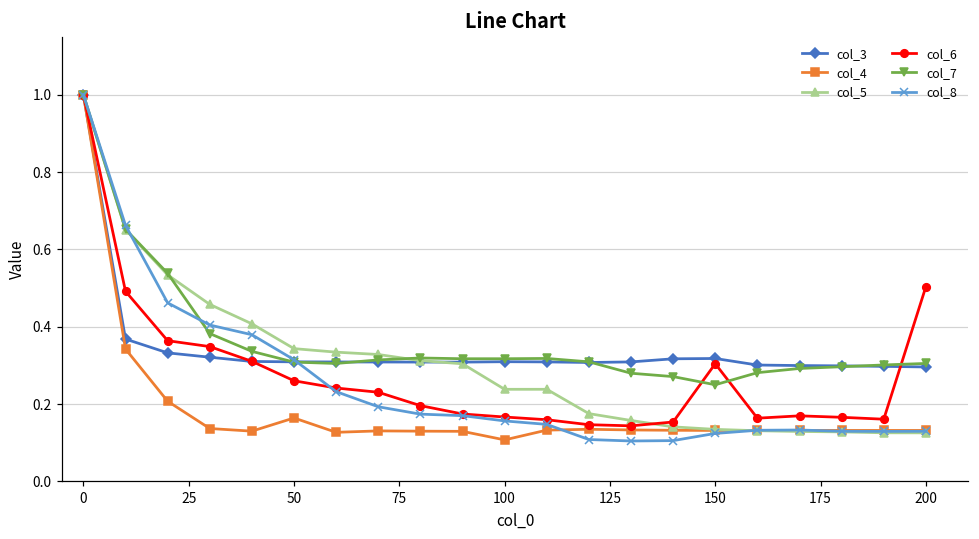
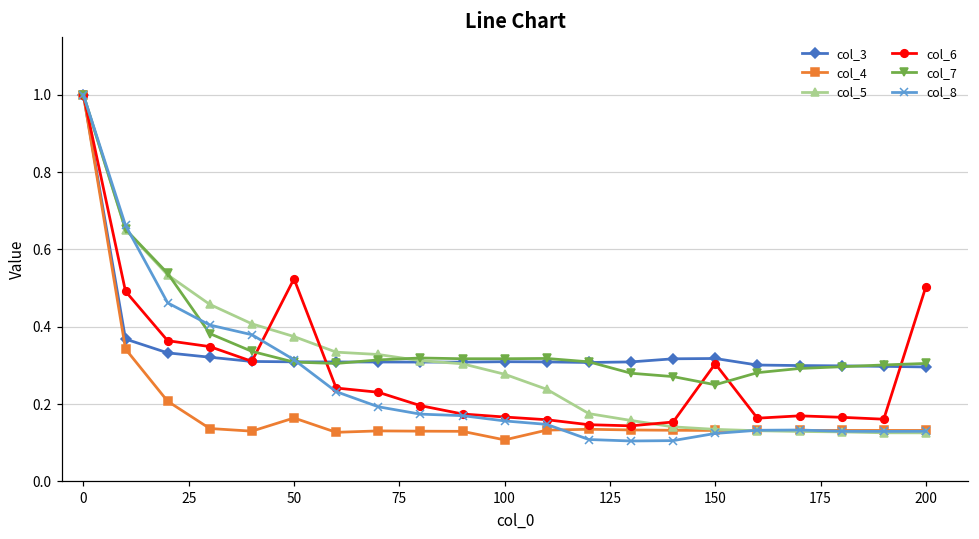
  {
    "col_4": {
      "50": 0.16,
      "100": 0.11
    },
    "col_5": {
-     "50": 0.34,
-     "100": 0.24
+     "50": 0.37,
+     "100": 0.28
    },
    "col_6": {
-     "50": 0.26,
+     "50": 0.52,
      "100": 0.17,
      "150": 0.30,
      "200": 0.50
    },
    "col_7": {
      "100": 0.32,
      "150": 0.25,
      "200": 0.31
    }
  }
